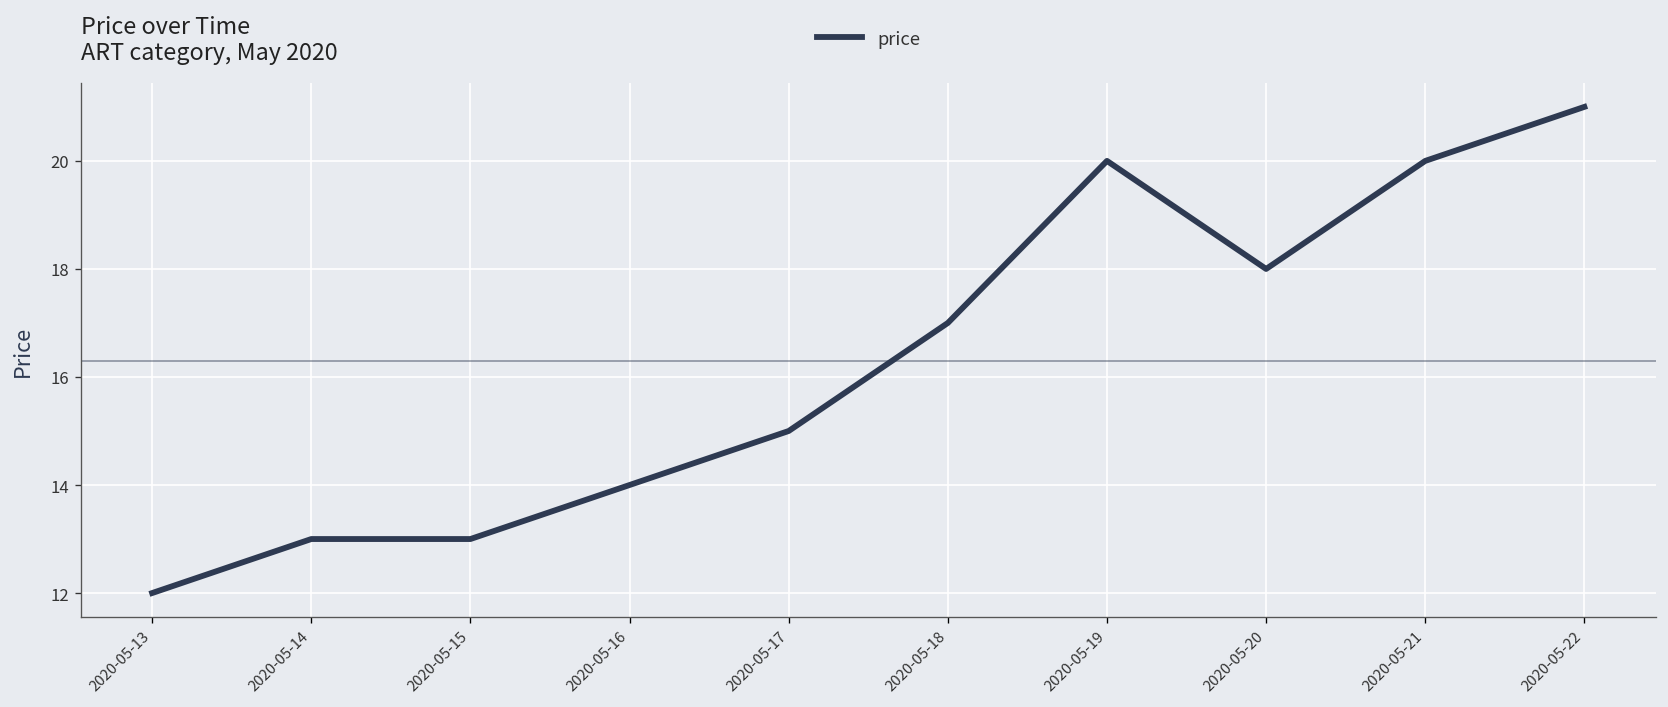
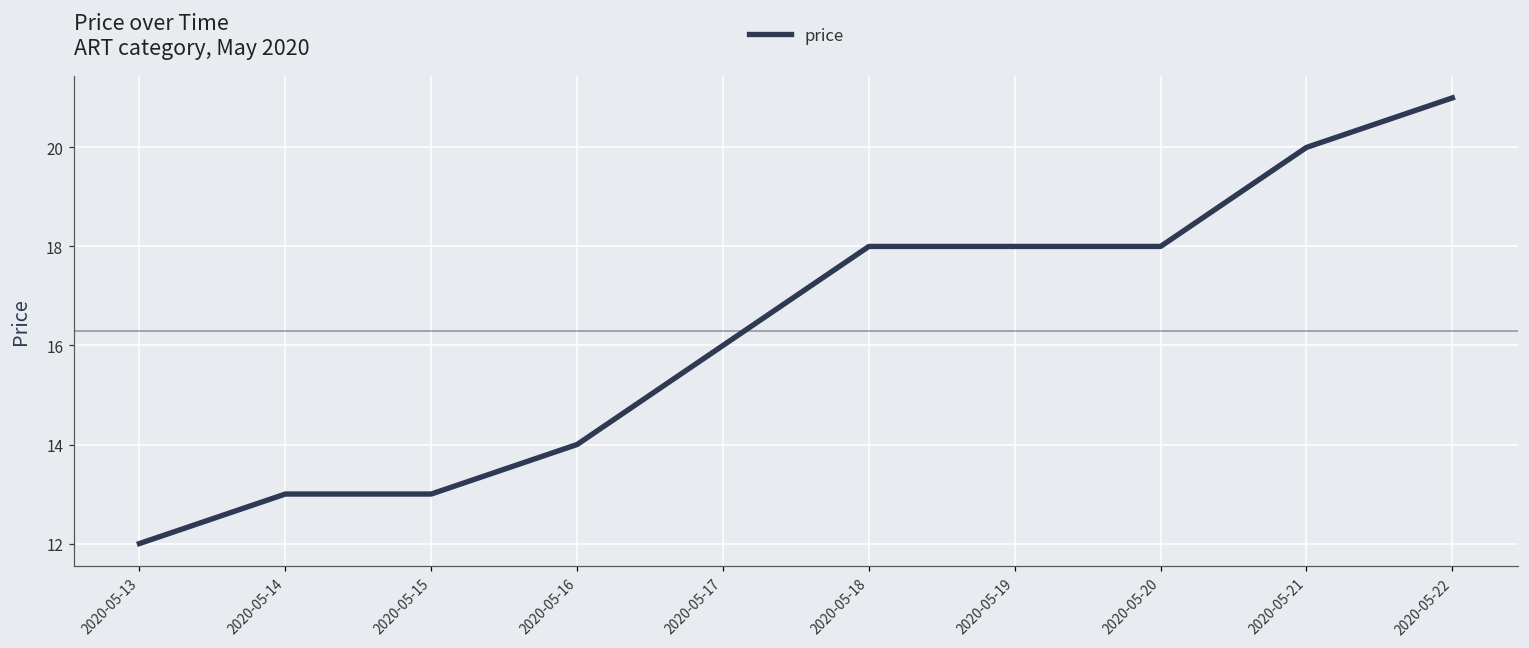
  {
    "2020-05-13": 12,
    "2020-05-14": 13,
    "2020-05-15": 13,
    "2020-05-16": 14,
-   "2020-05-17": 15,
-   "2020-05-18": 17,
-   "2020-05-19": 20,
+   "2020-05-17": 16,
+   "2020-05-18": 18,
+   "2020-05-19": 18,
    "2020-05-20": 18,
    "2020-05-21": 20,
    "2020-05-22": 21
  }
